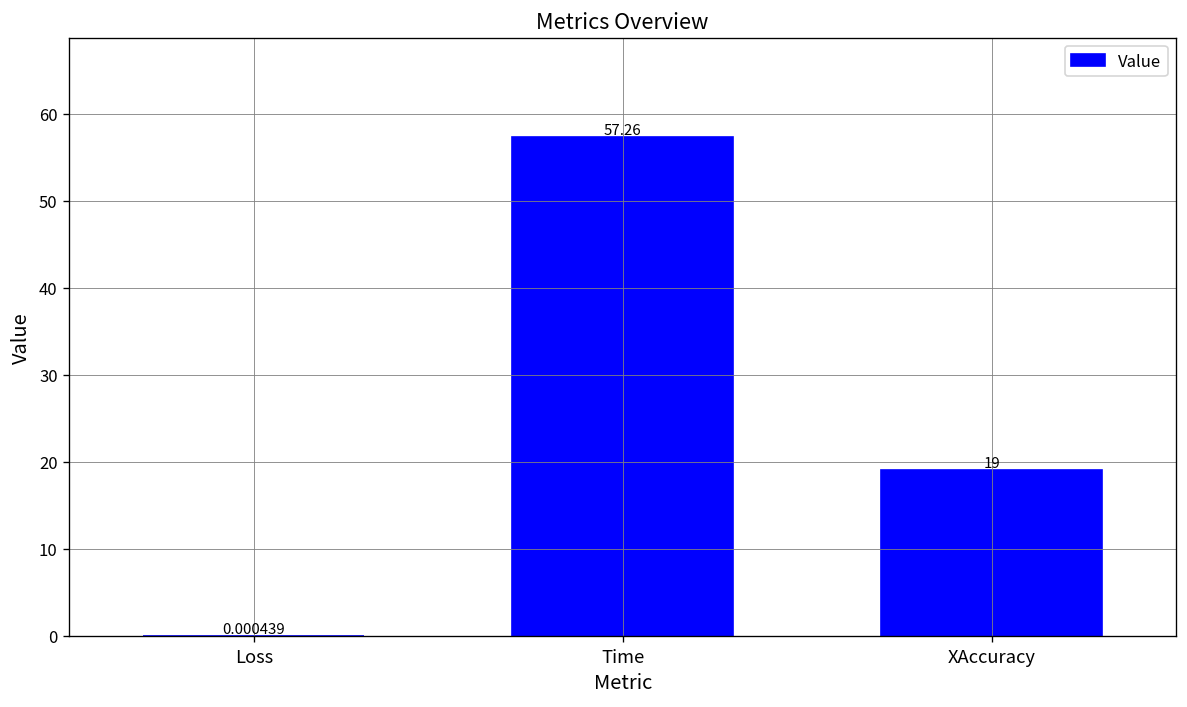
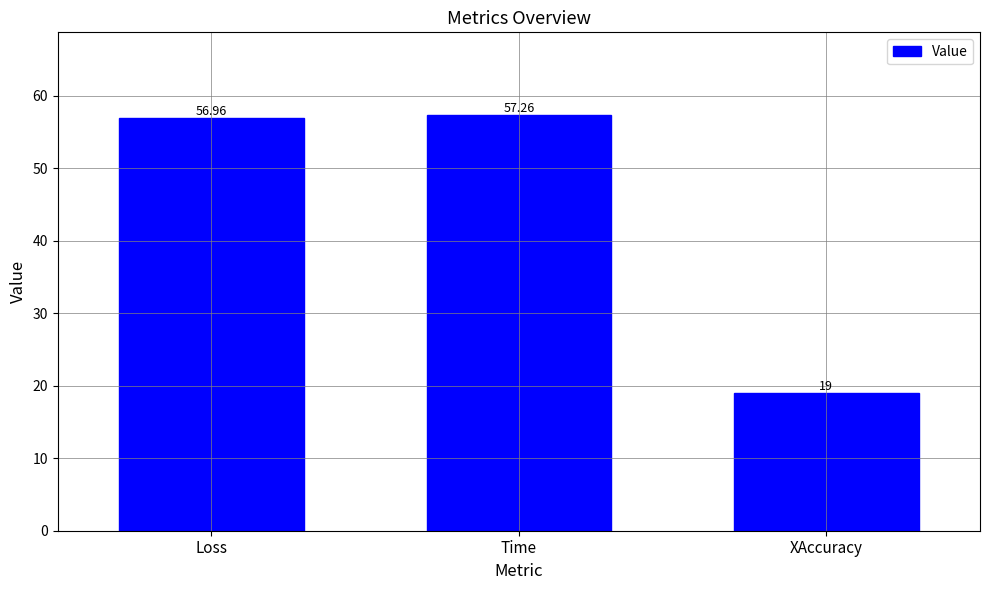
  {
-   "Loss": 0.000439,
+   "Loss": 56.96,
    "Time": 57.26,
    "XAccuracy": 19
  }
